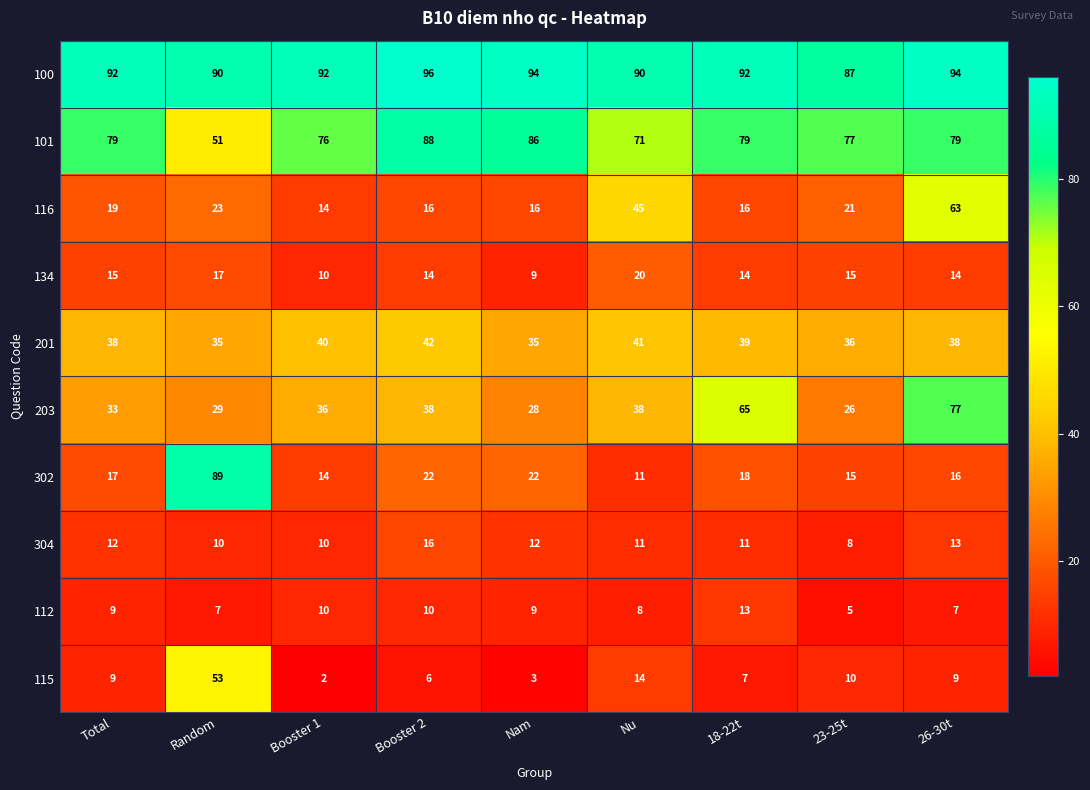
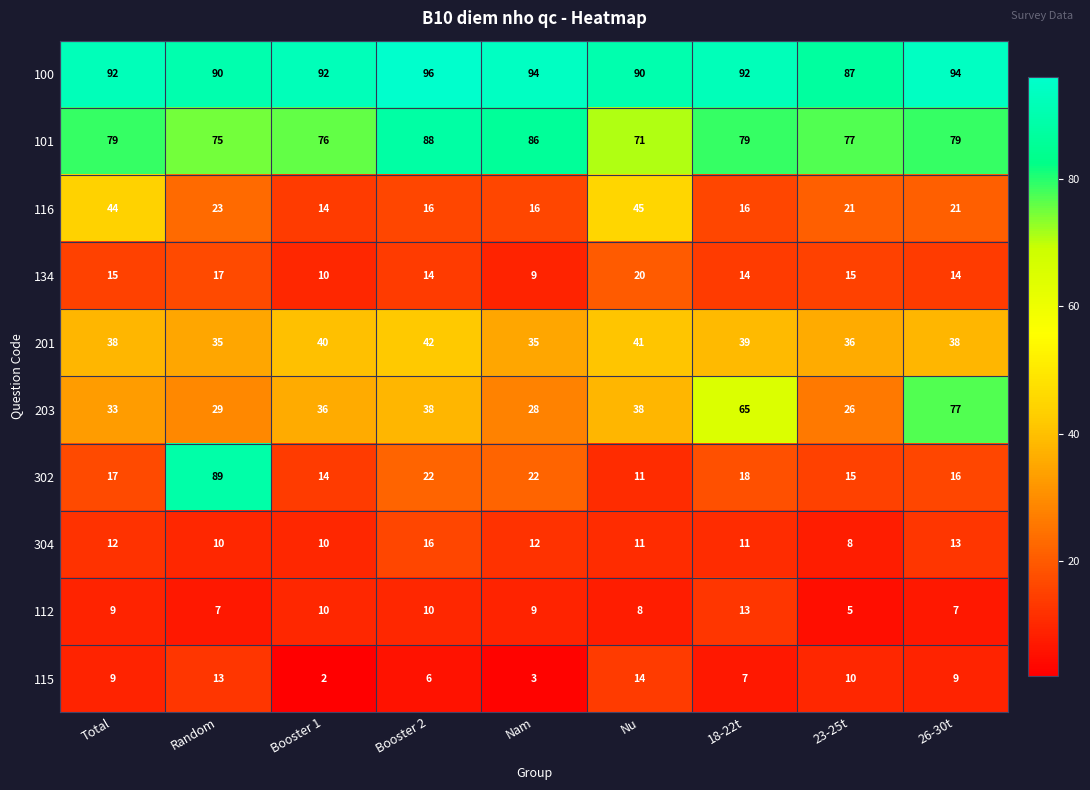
  {
    "100": {
      "Total": 92,
      "Random": 90,
      "Booster 1": 92,
      "Booster 2": 96,
      "Nam": 94,
      "Nu": 90,
      "18-22t": 92,
      "23-25t": 87,
      "26-30t": 94
    },
    "101": {
      "Total": 79,
-     "Random": 51,
+     "Random": 75,
      "Booster 1": 76,
      "Booster 2": 88,
      "Nam": 86,
      "Nu": 71,
      "18-22t": 79,
      "23-25t": 77,
      "26-30t": 79
    },
    "116": {
-     "Total": 19,
+     "Total": 44,
      "Random": 23,
      "Booster 1": 14,
      "Booster 2": 16,
      "Nam": 16,
      "Nu": 45,
      "18-22t": 16,
      "23-25t": 21,
-     "26-30t": 63
+     "26-30t": 21
    },
    "134": {
      "Total": 15,
      "Random": 17,
      "Booster 1": 10,
      "Booster 2": 14,
      "Nam": 9,
      "Nu": 20,
      "18-22t": 14,
      "23-25t": 15,
      "26-30t": 14
    },
    "201": {
      "Total": 38,
      "Random": 35,
      "Booster 1": 40,
      "Booster 2": 42,
      "Nam": 35,
      "Nu": 41,
      "18-22t": 39,
      "23-25t": 36,
      "26-30t": 38
    },
    "203": {
      "Total": 33,
      "Random": 29,
      "Booster 1": 36,
      "Booster 2": 38,
      "Nam": 28,
      "Nu": 38,
      "18-22t": 65,
      "23-25t": 26,
      "26-30t": 77
    },
    "302": {
      "Total": 17,
      "Random": 89,
      "Booster 1": 14,
      "Booster 2": 22,
      "Nam": 22,
      "Nu": 11,
      "18-22t": 18,
      "23-25t": 15,
      "26-30t": 16
    },
    "304": {
      "Total": 12,
      "Random": 10,
      "Booster 1": 10,
      "Booster 2": 16,
      "Nam": 12,
      "Nu": 11,
      "18-22t": 11,
      "23-25t": 8,
      "26-30t": 13
    },
    "112": {
      "Total": 9,
      "Random": 7,
      "Booster 1": 10,
      "Booster 2": 10,
      "Nam": 9,
      "Nu": 8,
      "18-22t": 13,
      "23-25t": 5,
      "26-30t": 7
    },
    "115": {
      "Total": 9,
-     "Random": 53,
+     "Random": 13,
      "Booster 1": 2,
      "Booster 2": 6,
      "Nam": 3,
      "Nu": 14,
      "18-22t": 7,
      "23-25t": 10,
      "26-30t": 9
    }
  }
